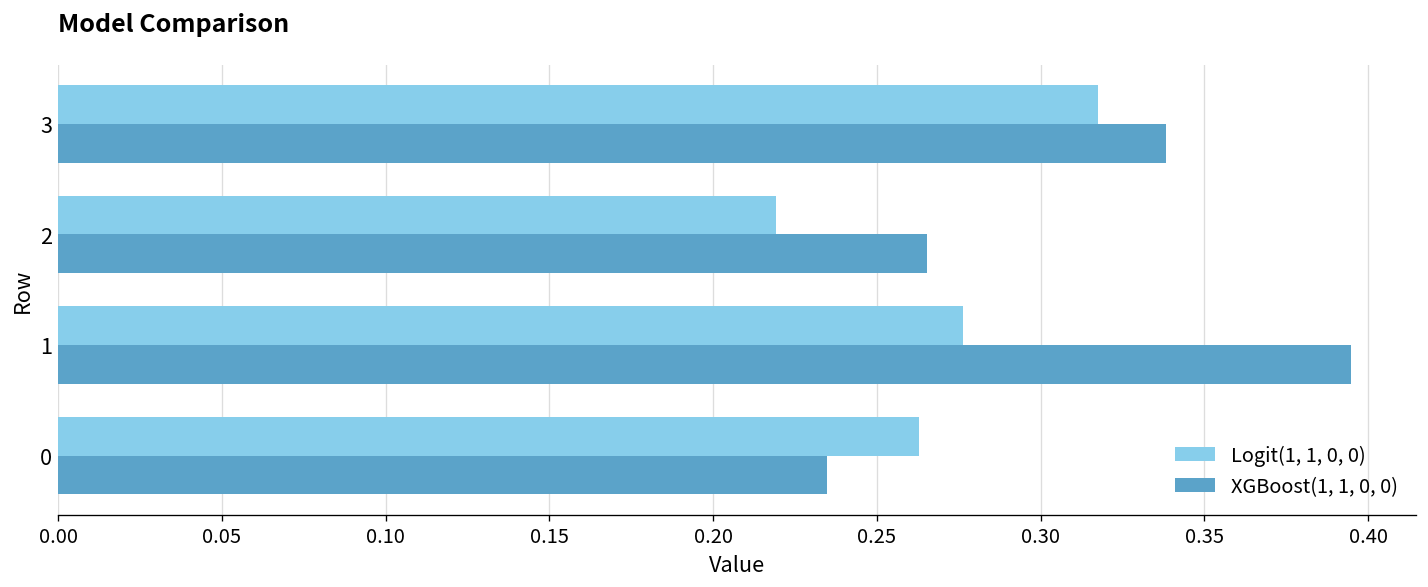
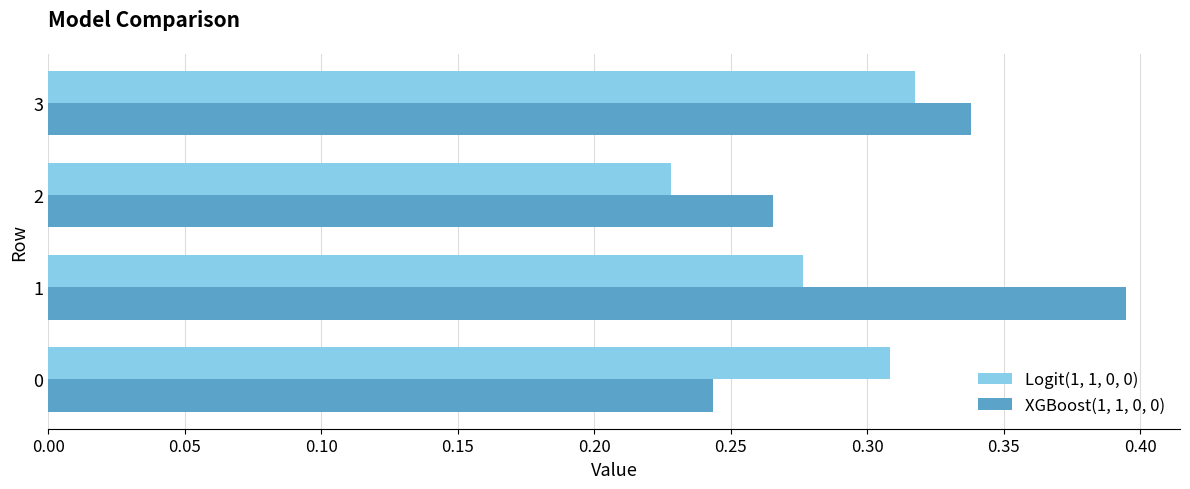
  {
    "Logit(1, 1, 0, 0)": {
      "3": 0.317,
-     "2": 0.219,
+     "2": 0.228,
      "1": 0.276,
-     "0": 0.263
+     "0": 0.308
    },
    "XGBoost(1, 1, 0, 0)": {
      "3": 0.338,
      "2": 0.265,
      "1": 0.395,
-     "0": 0.235
+     "0": 0.243
    }
  }
